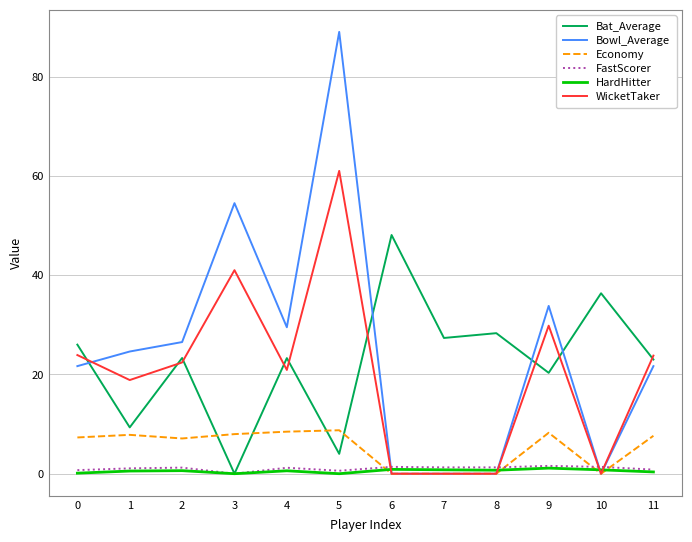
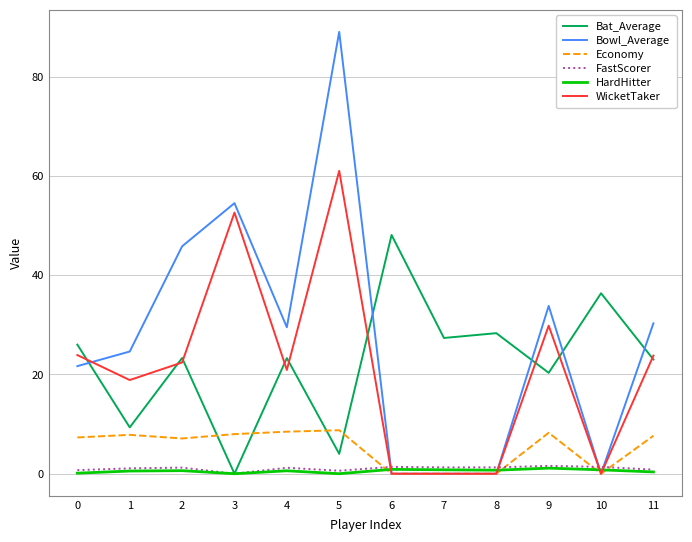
  {
    "Bat_Average": {
      "0": 26,
      "1": 9,
      "2": 23,
      "4": 23,
      "5": 4,
      "6": 48,
      "7": 27,
      "8": 28,
      "9": 20,
      "10": 36,
      "11": 23
    },
    "Bowl_Average": {
      "0": 22,
      "1": 25,
-     "2": 27,
+     "2": 46,
      "3": 55,
      "4": 30,
      "5": 89,
      "9": 34,
-     "11": 22
+     "11": 30
    },
    "Economy": {
      "0": 7,
      "1": 8,
      "2": 7,
      "3": 8,
      "4": 8,
      "5": 9,
      "9": 8,
      "11": 8
    },
    "FastScorer": {
      "0": 1,
      "1": 1,
      "2": 1,
      "4": 1,
      "5": 1,
      "8": 1,
      "10": 1
    },
    "HardHitter": {
      "0": 0,
      "1": 1,
      "2": 1,
      "4": 1,
      "5": 0,
      "8": 1,
      "10": 1
    },
    "WicketTaker": {
      "0": 24,
      "1": 19,
      "2": 22,
-     "3": 41,
+     "3": 53,
      "4": 21,
      "5": 61,
      "9": 30,
      "11": 24
    }
  }
